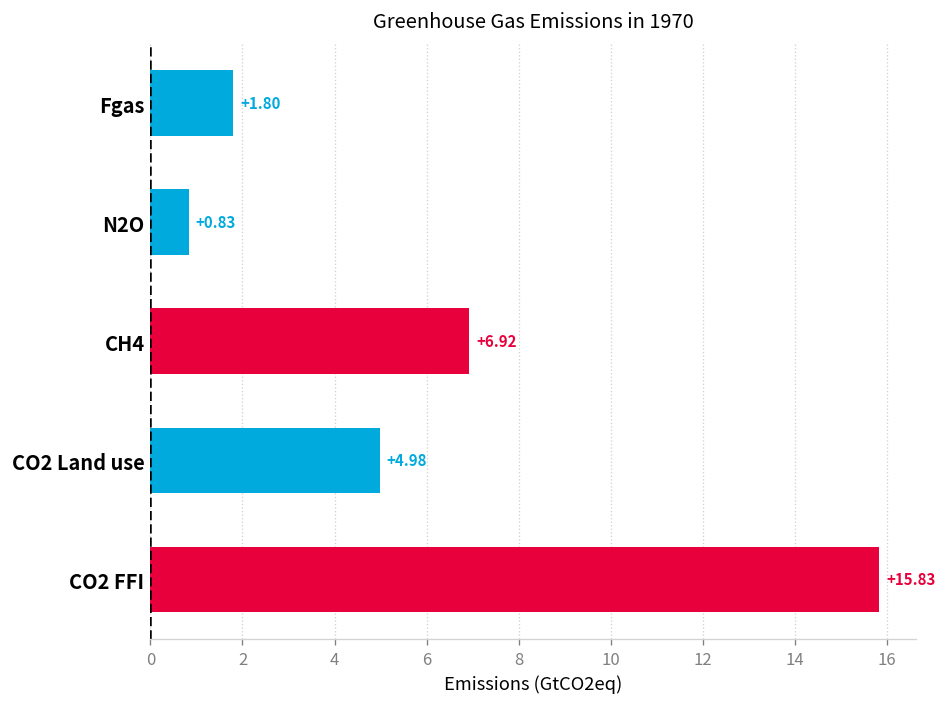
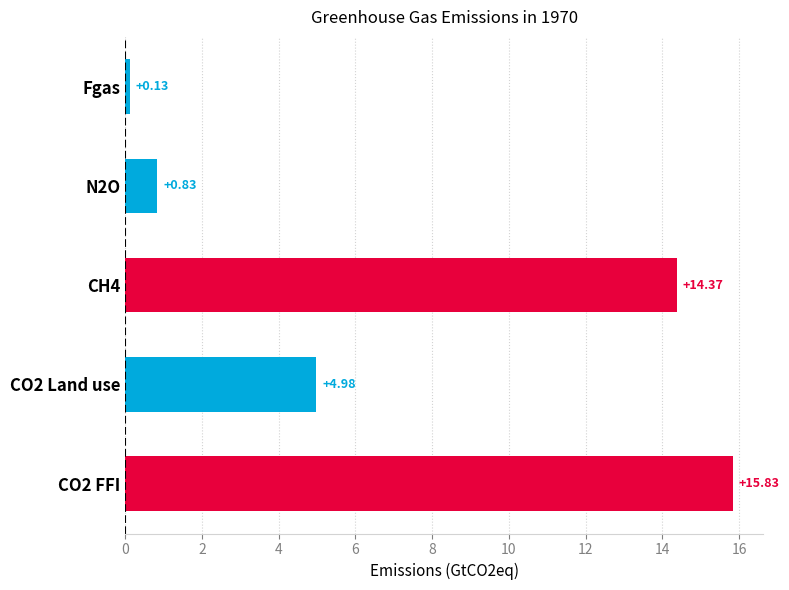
  {
-   "Fgas": "+1.80",
+   "Fgas": "+0.13",
    "N2O": "+0.83",
-   "CH4": "+6.92",
+   "CH4": "+14.37",
    "CO2 Land use": "+4.98",
    "CO2 FFI": "+15.83"
  }
